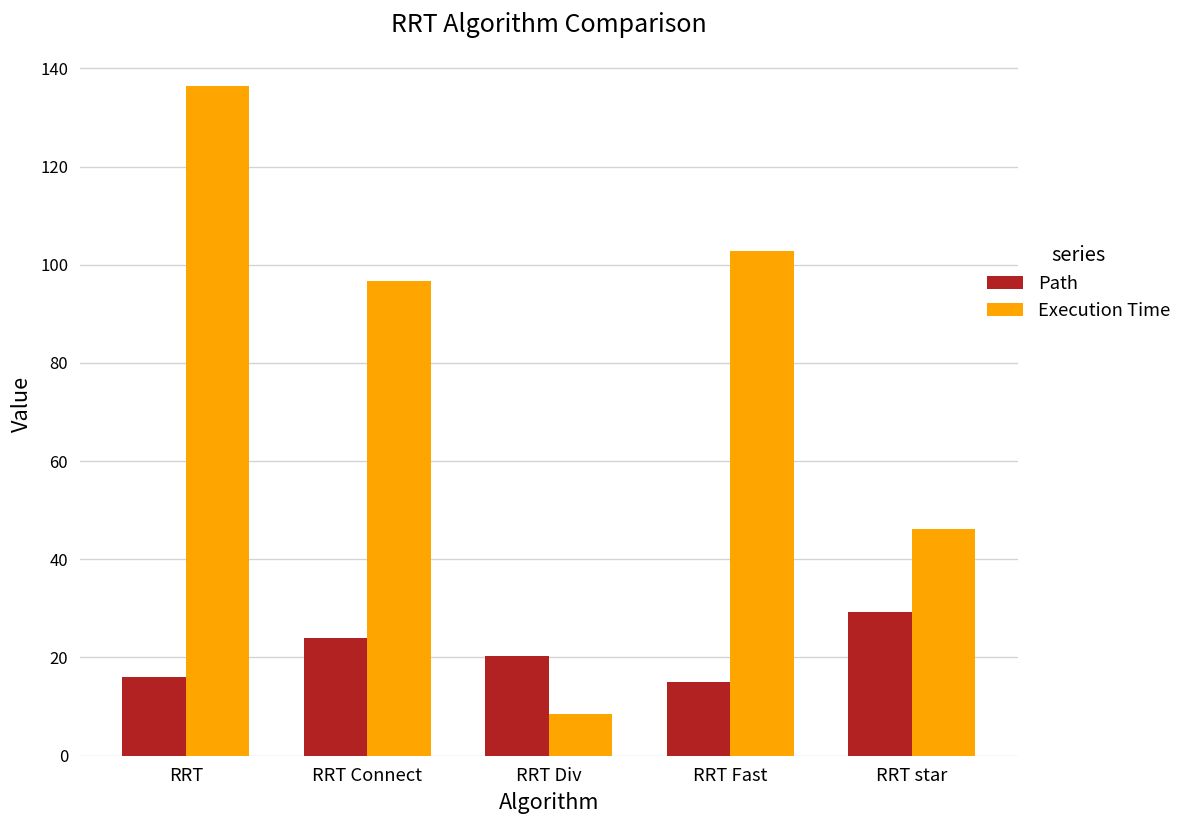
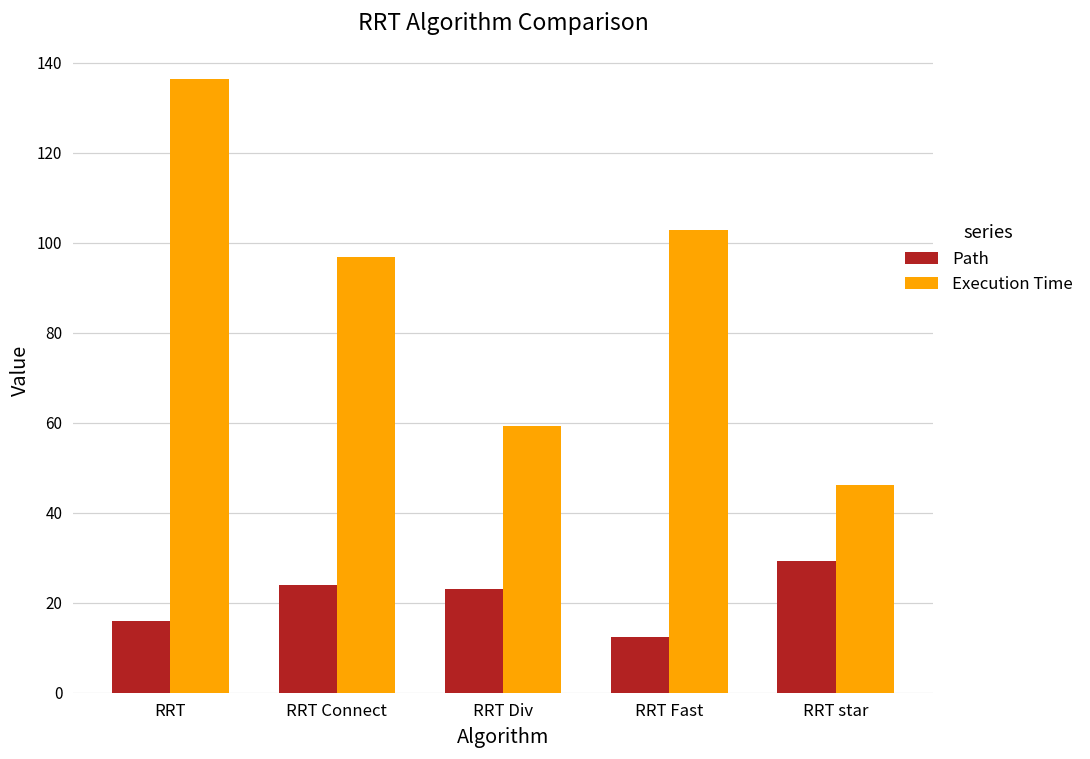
  {
    "Path": {
      "RRT": 16,
      "RRT Connect": 24,
-     "RRT Div": 20,
-     "RRT Fast": 15,
+     "RRT Div": 23,
+     "RRT Fast": 12,
      "RRT star": 29
    },
    "Execution Time": {
      "RRT": 136,
      "RRT Connect": 97,
-     "RRT Div": 9,
+     "RRT Div": 59,
      "RRT Fast": 103,
      "RRT star": 46
    }
  }
